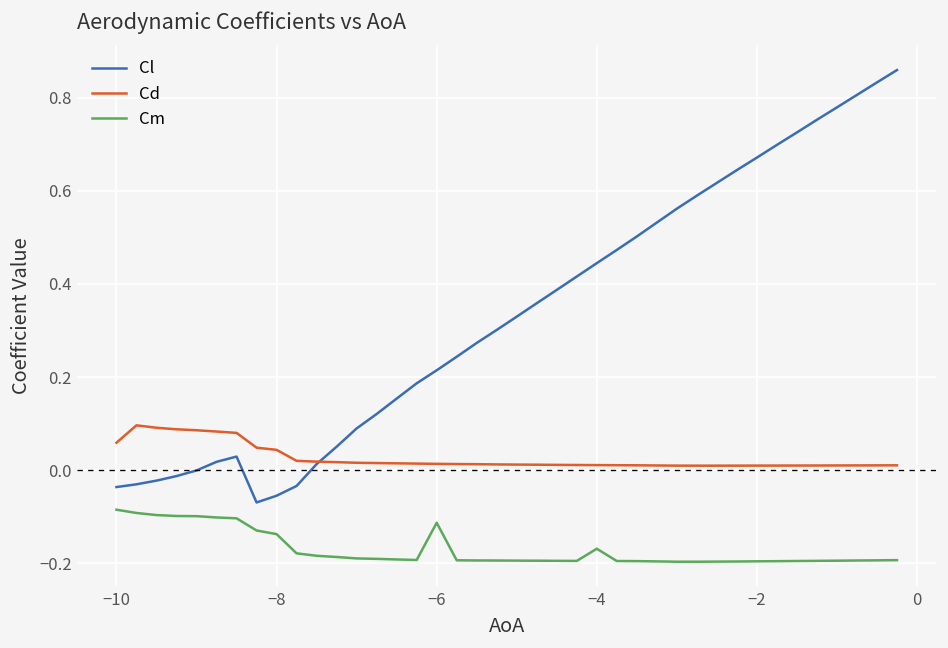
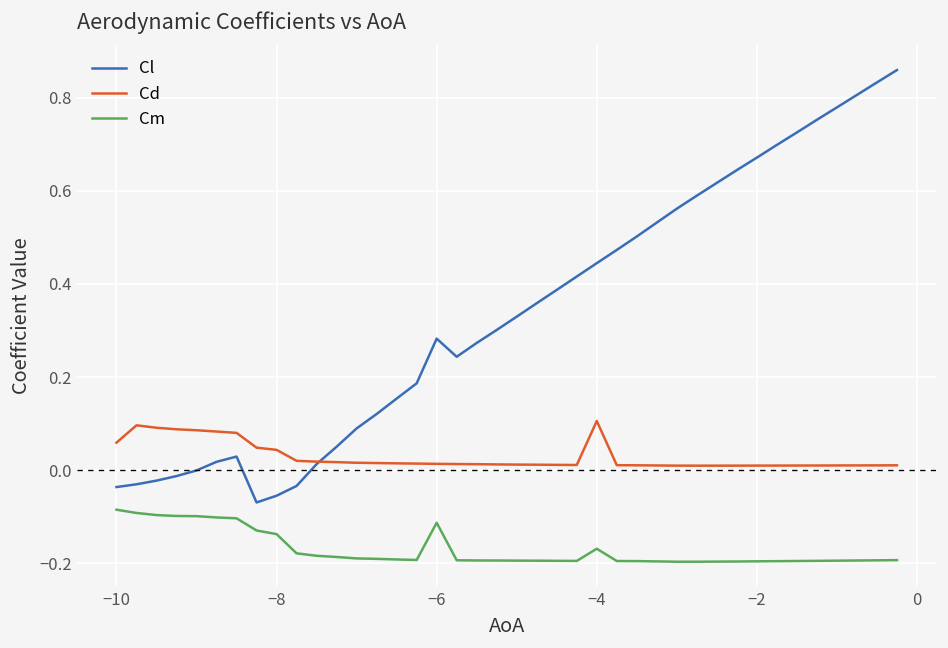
  {
    "Cl": {
      "−10": -0.04,
      "−8": -0.06,
-     "−6": 0.21,
+     "−6": 0.28,
      "−4": 0.44,
      "−2": 0.67
    },
    "Cd": {
      "−10": 0.06,
      "−8": 0.04,
      "−6": 0.01,
-     "−4": 0.01,
+     "−4": 0.11,
      "−2": 0.01
    },
    "Cm": {
      "−10": -0.09,
      "−8": -0.14,
      "−6": -0.11,
      "−4": -0.17,
      "−2": -0.20
    }
  }
